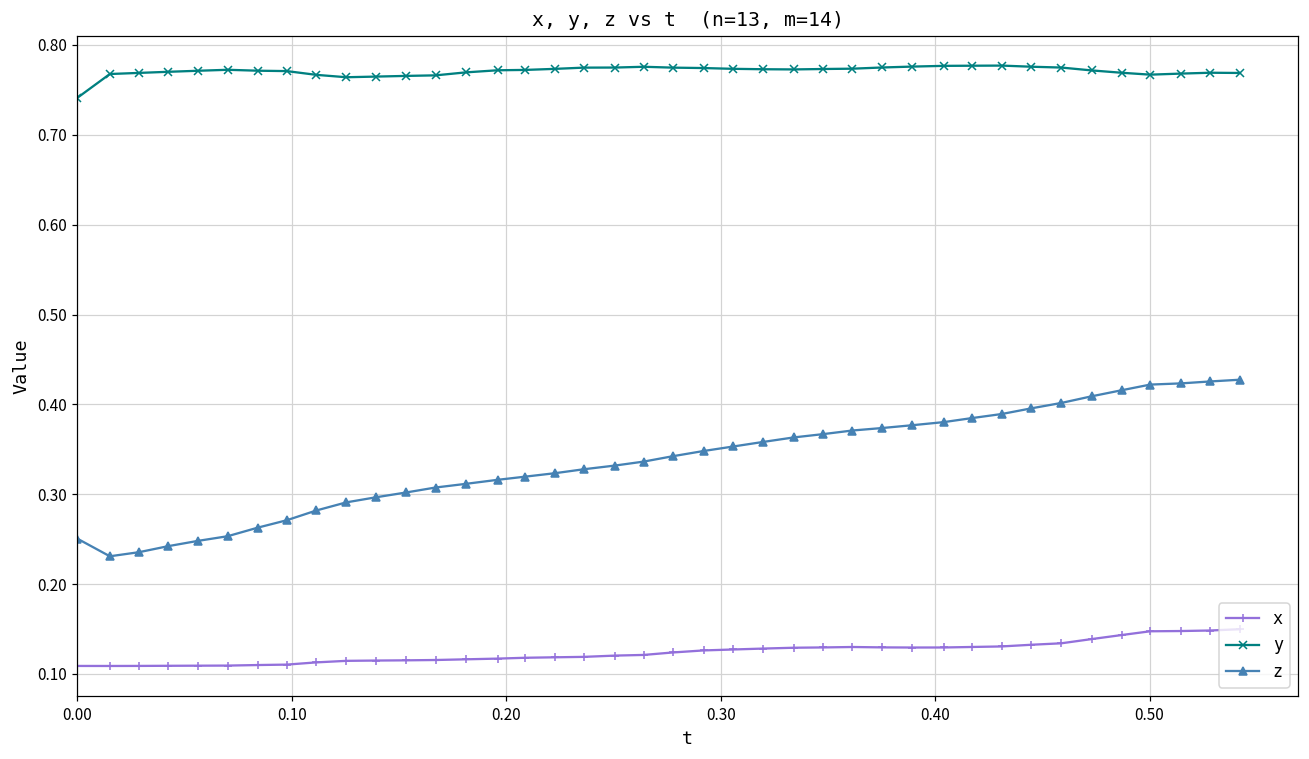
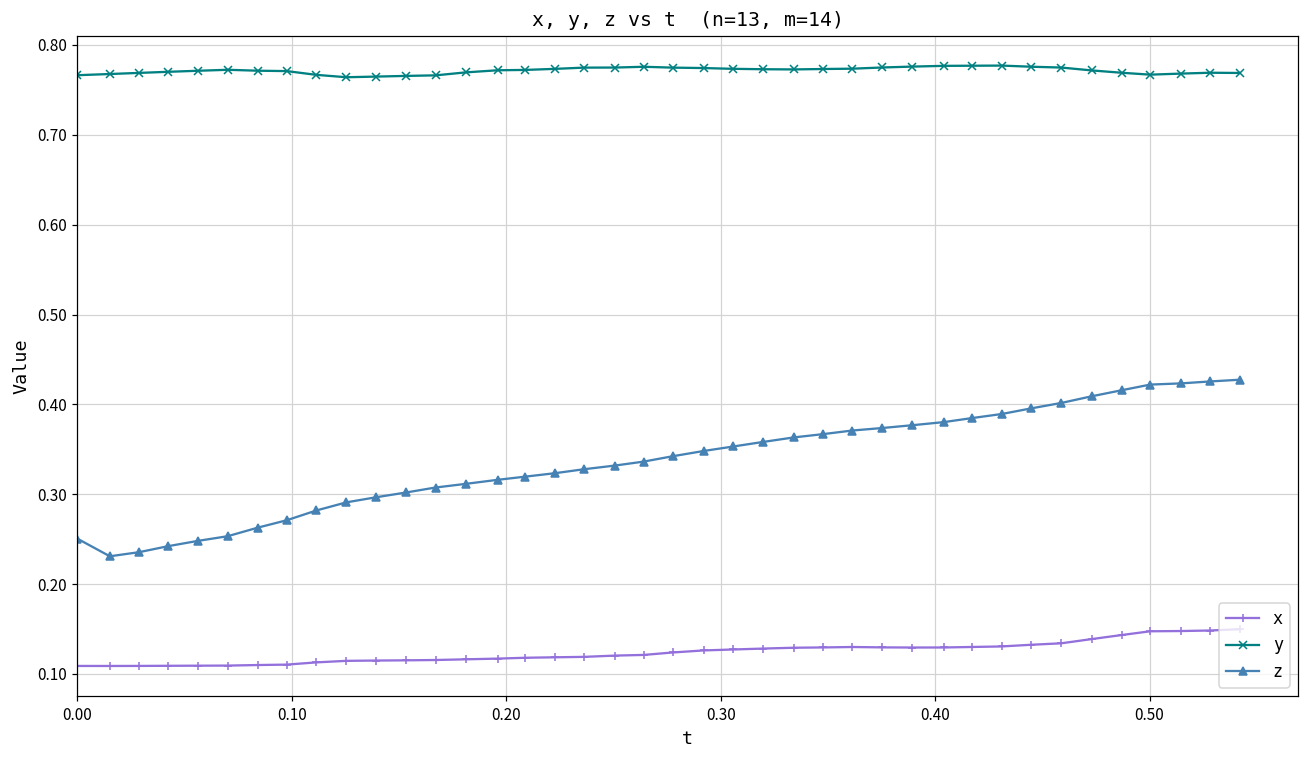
  {
    "x": {
      "0.00": 0.11
    },
    "y": {
-     "0.00": 0.74
+     "0.00": 0.77
    },
    "z": {
      "0.00": 0.25
    }
  }
